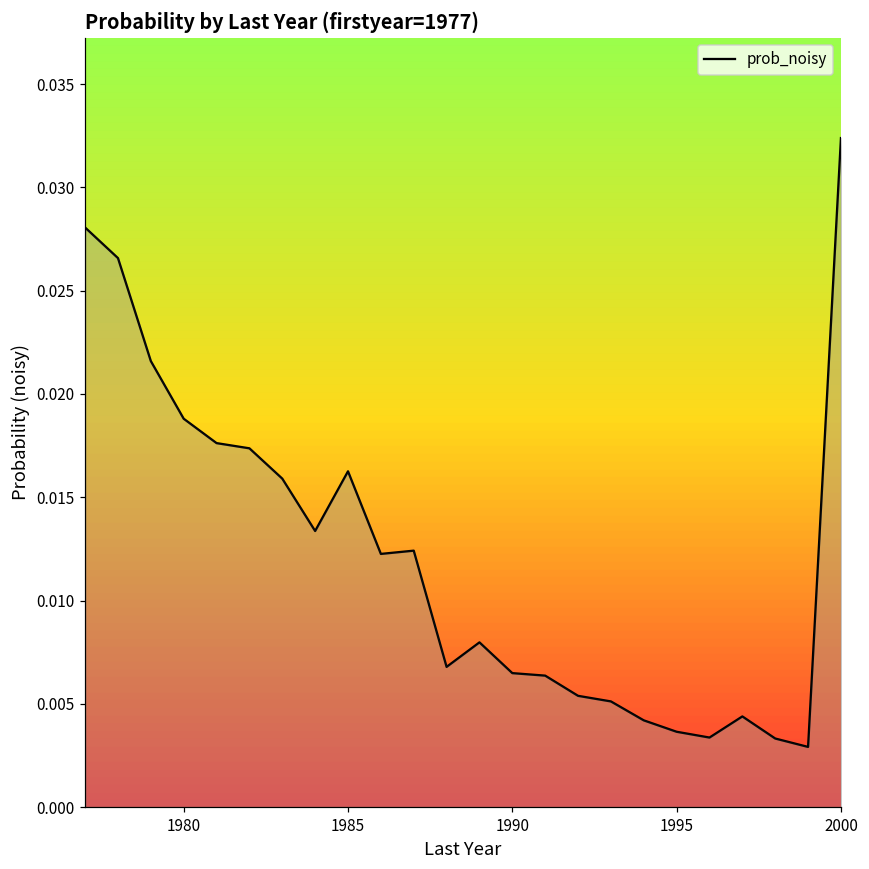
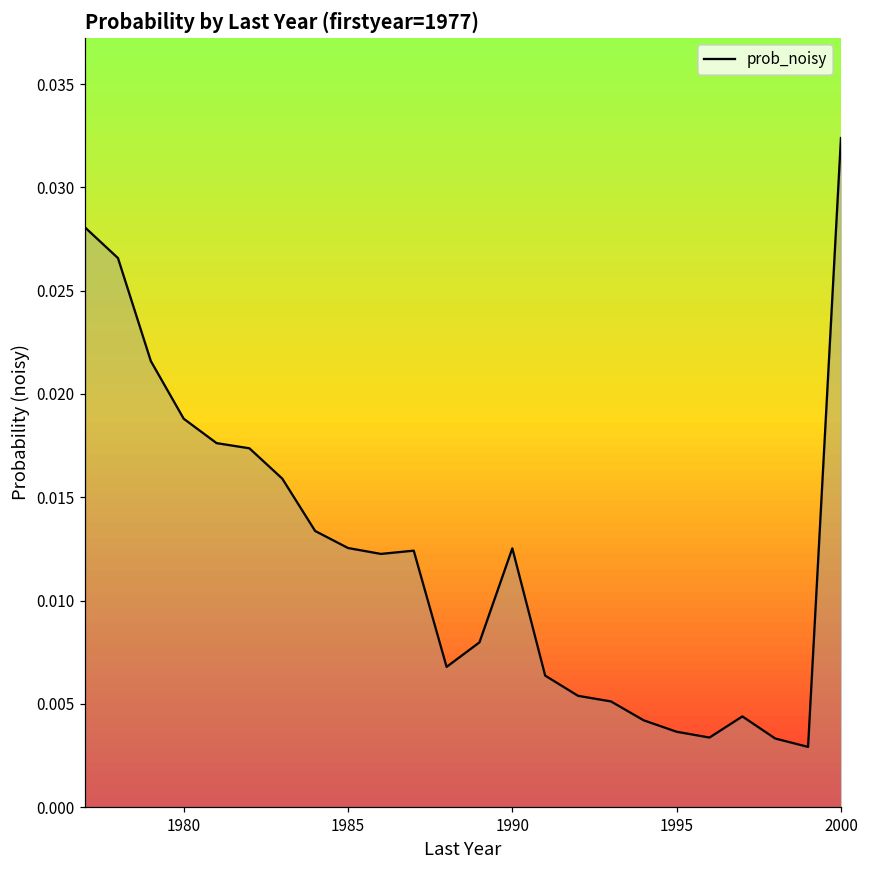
  {
    "1980": 0.0188,
-   "1985": 0.0163,
-   "1990": 0.0065,
+   "1985": 0.0125,
+   "1990": 0.0125,
    "1995": 0.0036,
    "2000": 0.0324
  }
